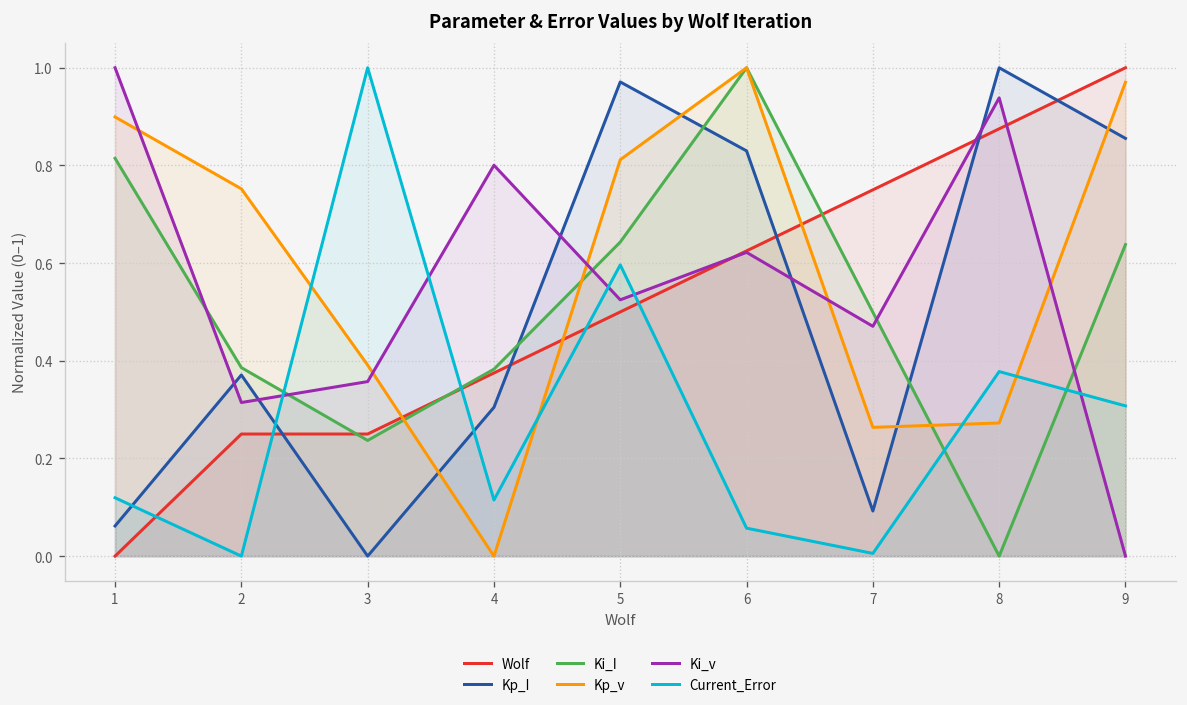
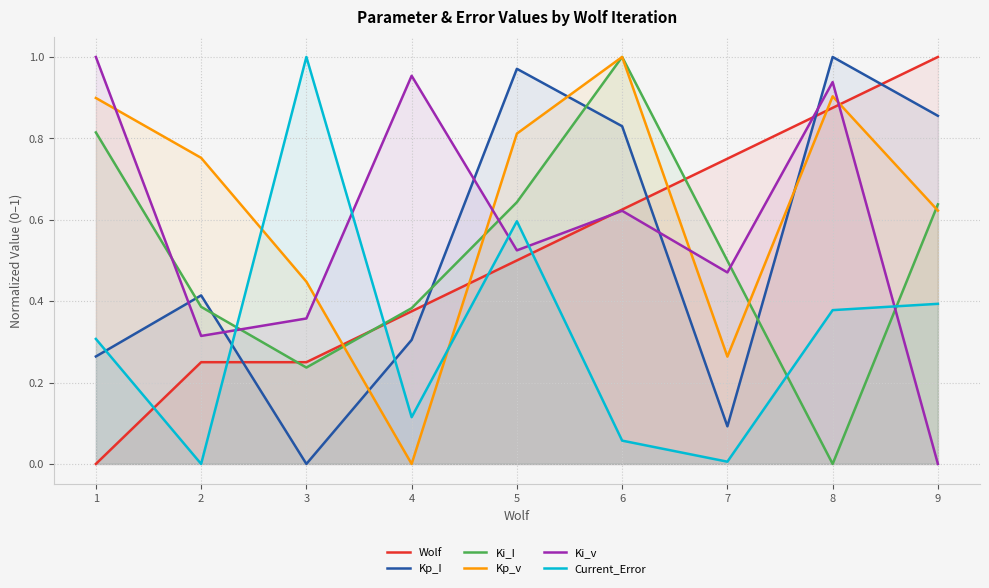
  {
    "Wolf": {
      "1": 0.00,
      "2": 0.25,
      "3": 0.25,
      "4": 0.38,
      "5": 0.50,
      "7": 0.75,
      "8": 0.88,
      "9": 1.00
    },
    "Kp_I": {
-     "1": 0.06,
-     "2": 0.37,
+     "1": 0.26,
+     "2": 0.41,
      "3": 0.00,
      "4": 0.30,
      "5": 0.97,
      "6": 0.83,
      "7": 0.09,
      "8": 1.00,
      "9": 0.86
    },
    "Ki_I": {
      "1": 0.81,
      "2": 0.39,
      "3": 0.24,
      "4": 0.38,
      "5": 0.64,
      "7": 0.50,
      "8": 0.00,
      "9": 0.64
    },
    "Kp_v": {
      "1": 0.90,
      "2": 0.75,
-     "3": 0.39,
+     "3": 0.45,
      "4": 0.00,
      "5": 0.81,
      "7": 0.26,
-     "8": 0.27,
-     "9": 0.97
+     "8": 0.90,
+     "9": 0.62
    },
    "Ki_v": {
      "1": 1.00,
      "2": 0.31,
      "3": 0.36,
-     "4": 0.80,
+     "4": 0.95,
      "5": 0.52,
      "7": 0.47,
      "8": 0.94,
      "9": 0.00
    },
    "Current_Error": {
-     "1": 0.12,
+     "1": 0.31,
      "2": 0.00,
      "3": 1.00,
      "4": 0.11,
      "5": 0.60,
      "6": 0.06,
      "7": 0.01,
      "8": 0.38,
-     "9": 0.31
+     "9": 0.39
    }
  }
